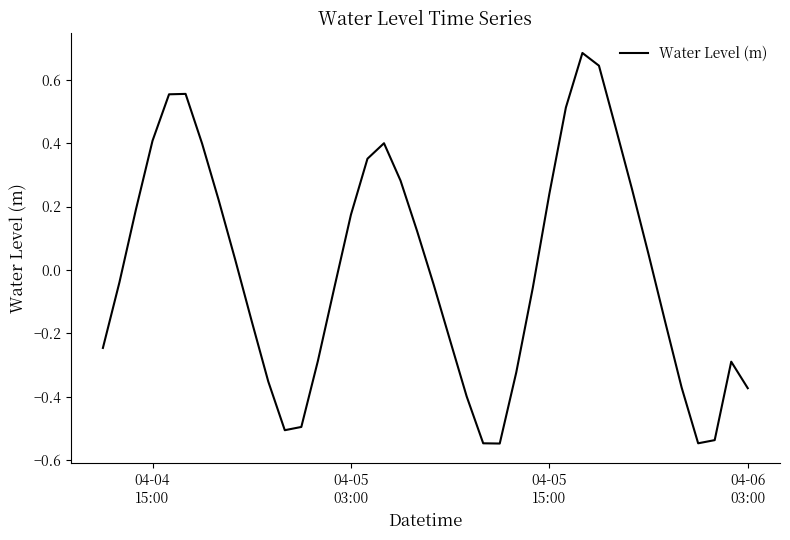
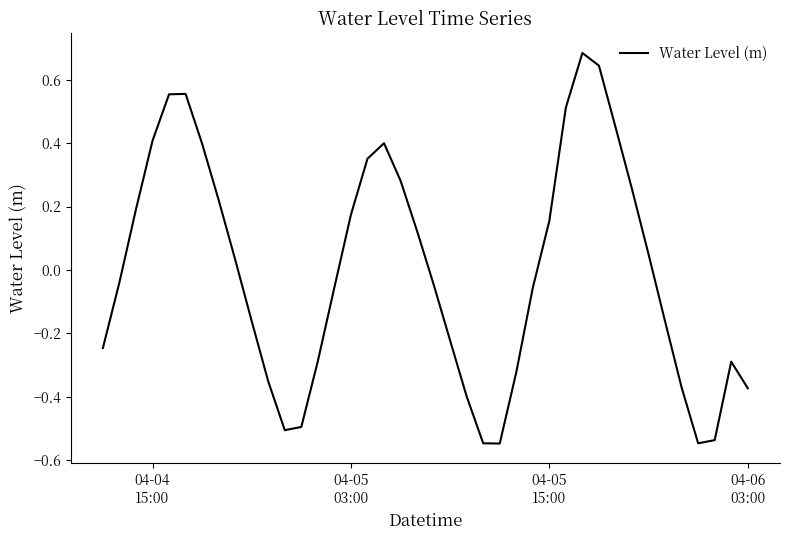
  {
    "04-04 15:00": 0.41,
    "04-05 03:00": 0.17,
-   "04-05 15:00": 0.24,
+   "04-05 15:00": 0.15,
    "04-06 03:00": -0.37
  }
